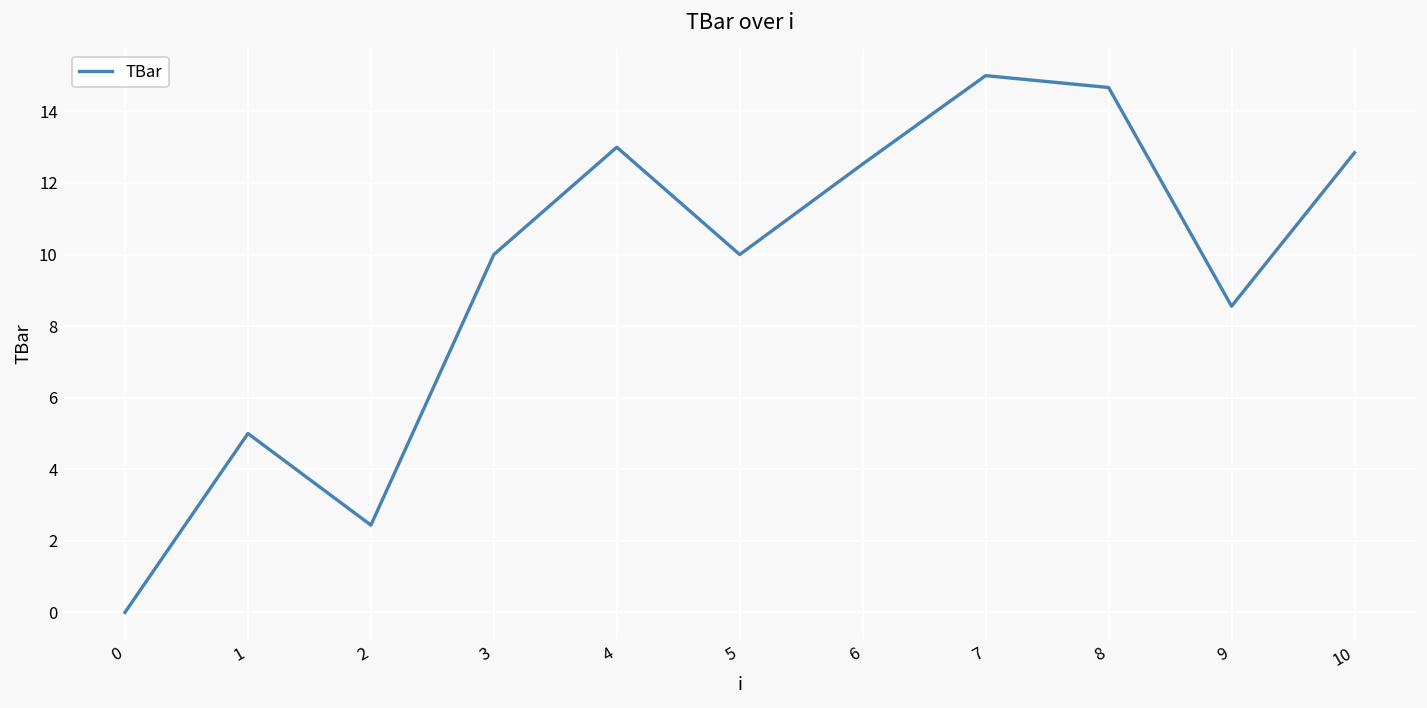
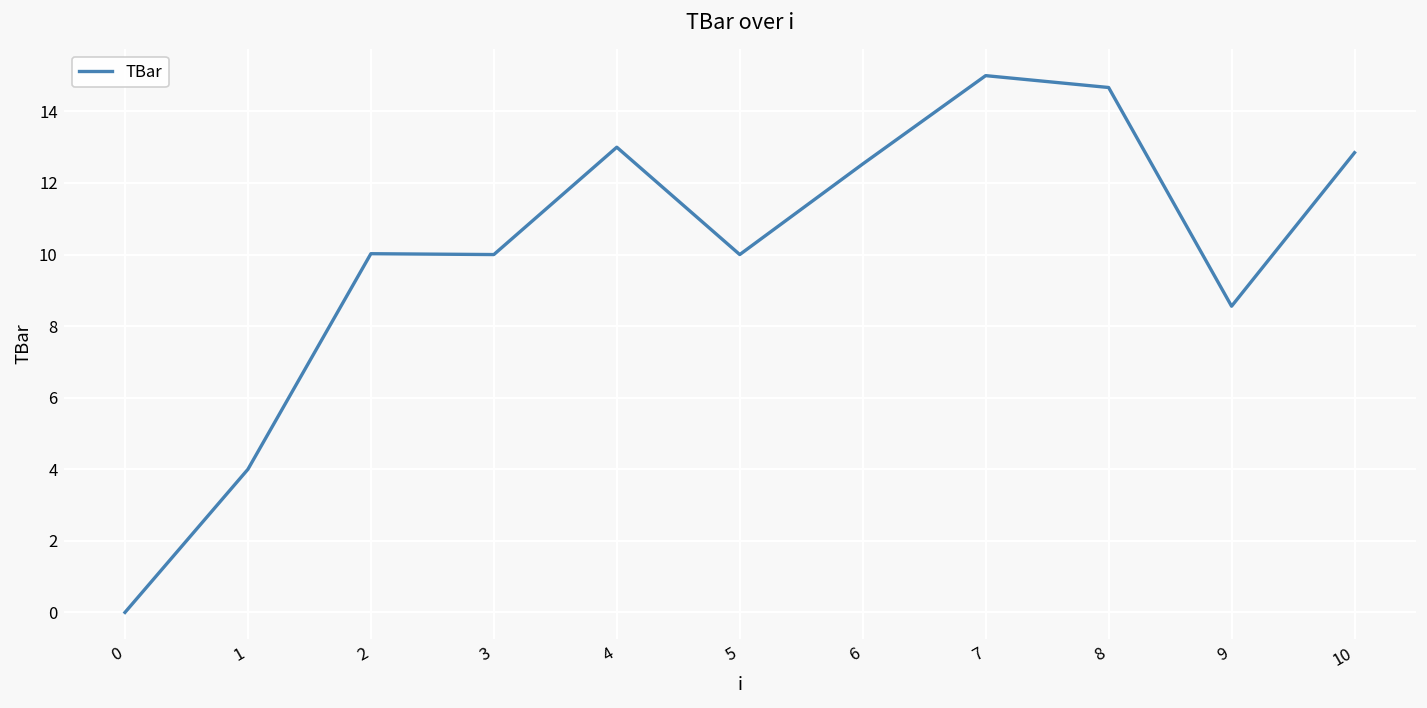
  {
    "0": 0.0,
-   "1": 5,
-   "2": 2.4,
+   "1": 4,
+   "2": 10.0,
    "3": 10.0,
    "4": 13.0,
    "5": 10.0,
    "6": 12.5,
    "7": 15.0,
    "8": 14.7,
    "9": 8.6,
    "10": 12.8
  }
